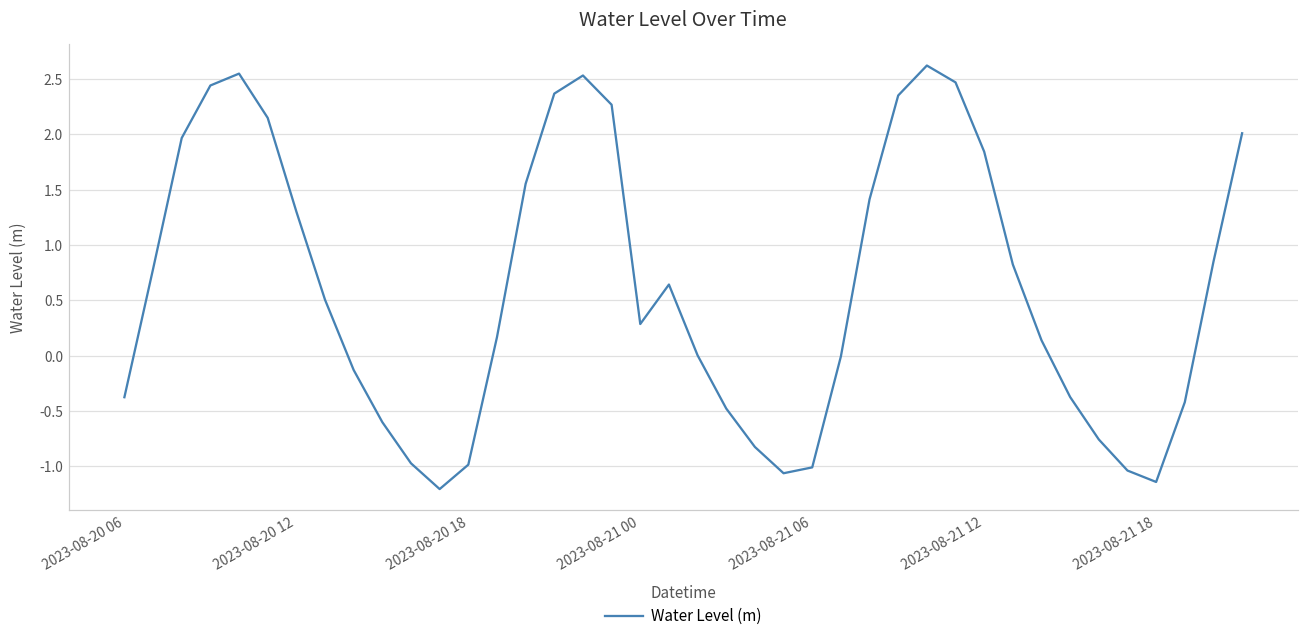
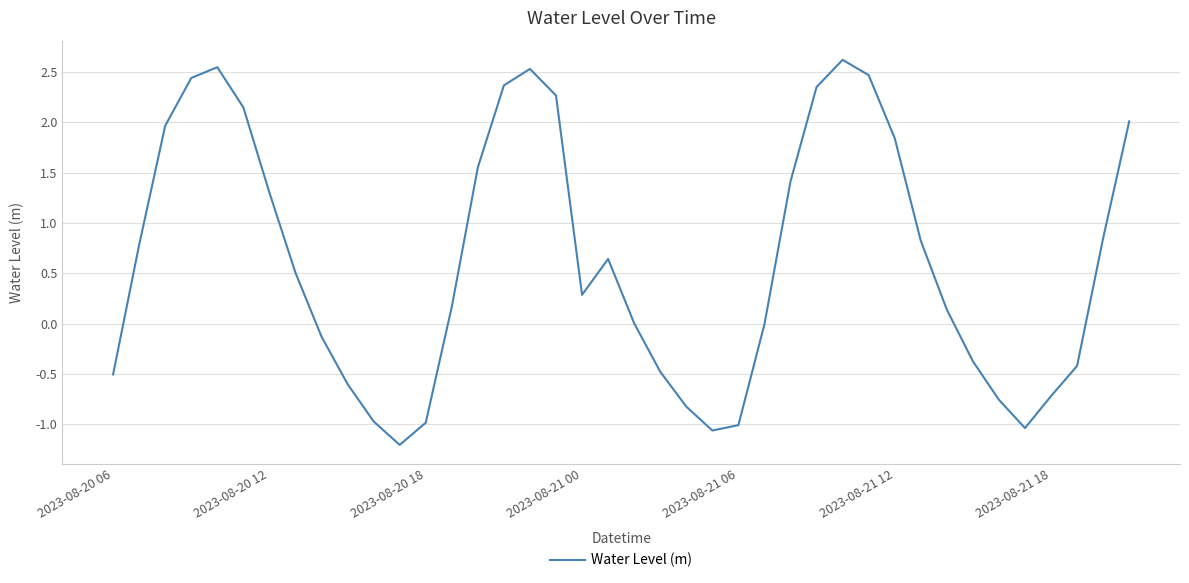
  {
-   "2023-08-20 06": -0.38,
+   "2023-08-20 06": -0.51,
    "2023-08-20 12": 1.30,
    "2023-08-20 18": -0.99,
    "2023-08-21 00": 0.29,
    "2023-08-21 06": -1.01,
    "2023-08-21 12": 1.84,
-   "2023-08-21 18": -1.14
+   "2023-08-21 18": -0.72
  }
